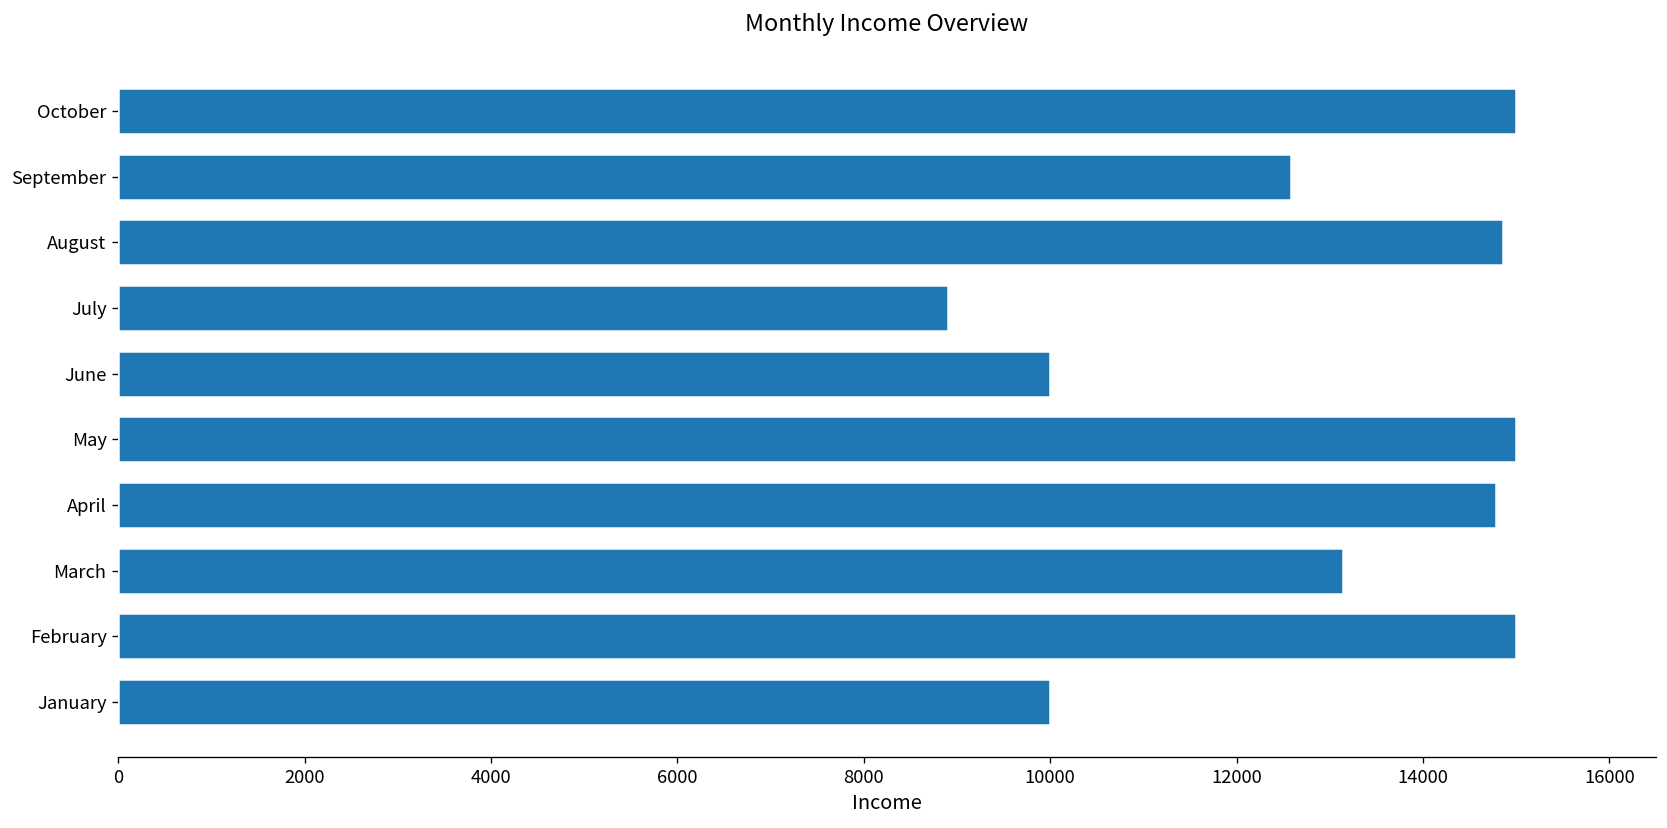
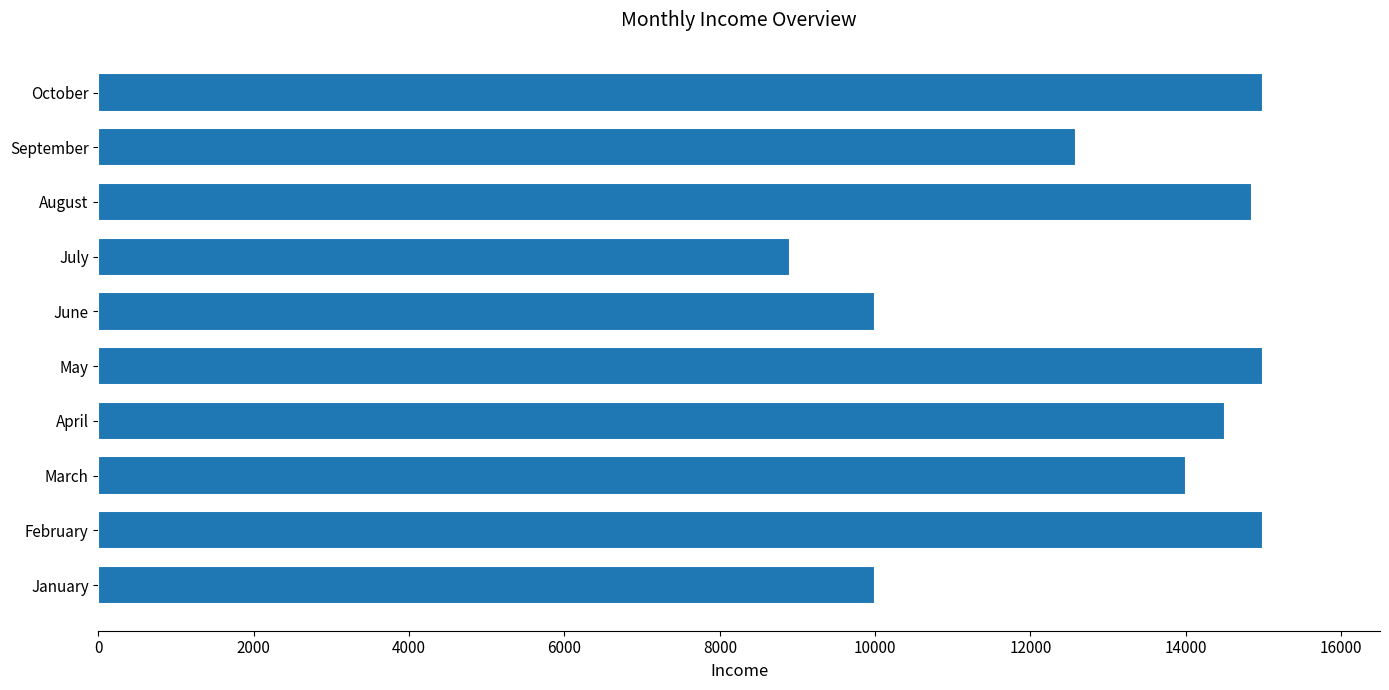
  {
    "October": 15000,
    "September": 12600,
    "August": 14900,
    "July": 8900,
    "June": 10000,
    "May": 15000,
-   "April": 14800,
-   "March": 13100,
+   "April": 14500,
+   "March": 14000,
    "February": 15000,
    "January": 10000
  }
